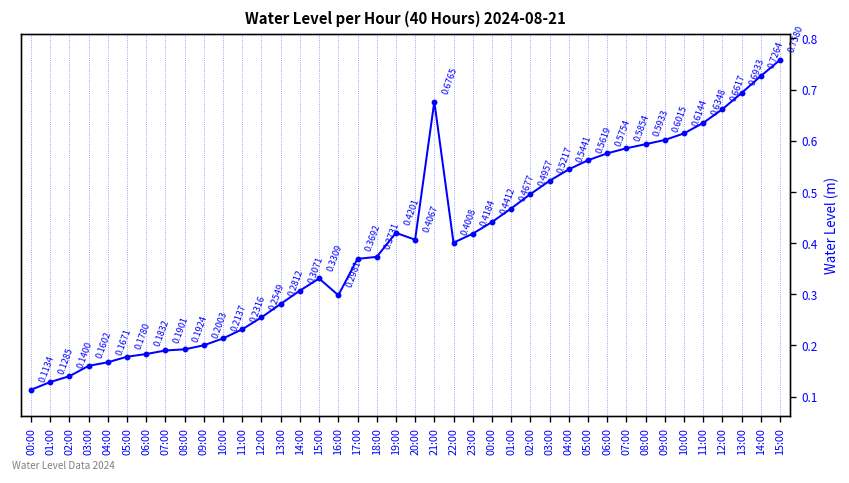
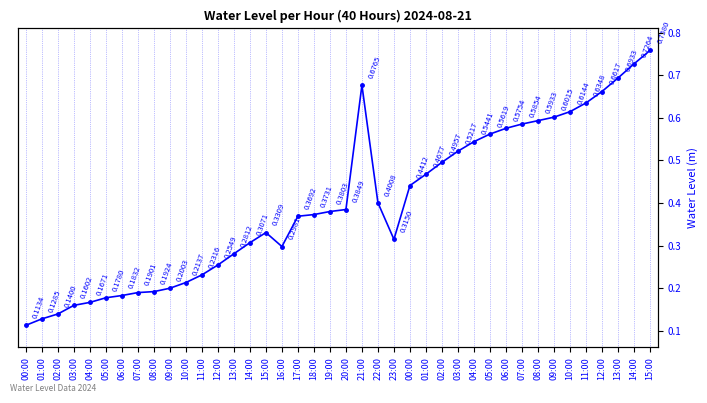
  {
    "17:00": 0.3692,
-   "19:00": 0.4201,
-   "20:00": 0.4067,
+   "19:00": 0.3803,
+   "20:00": 0.3849,
    "21:00": 0.6765,
-   "23:00": 0.4184
+   "23:00": 0.3150
  }
